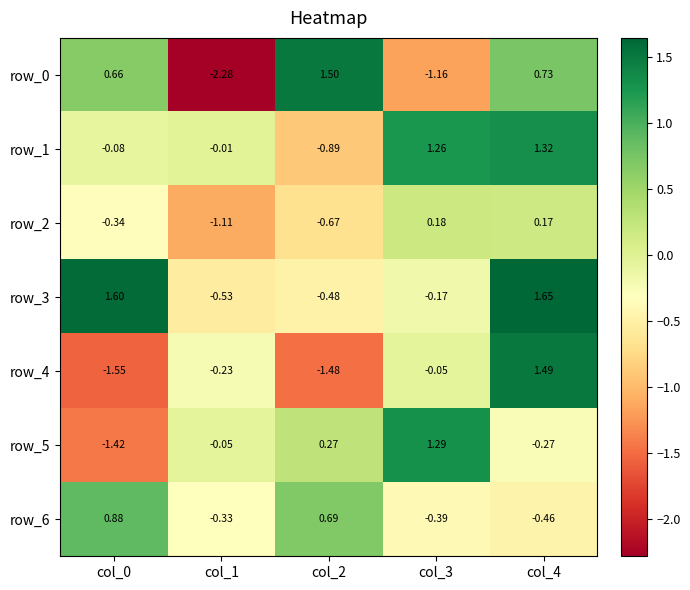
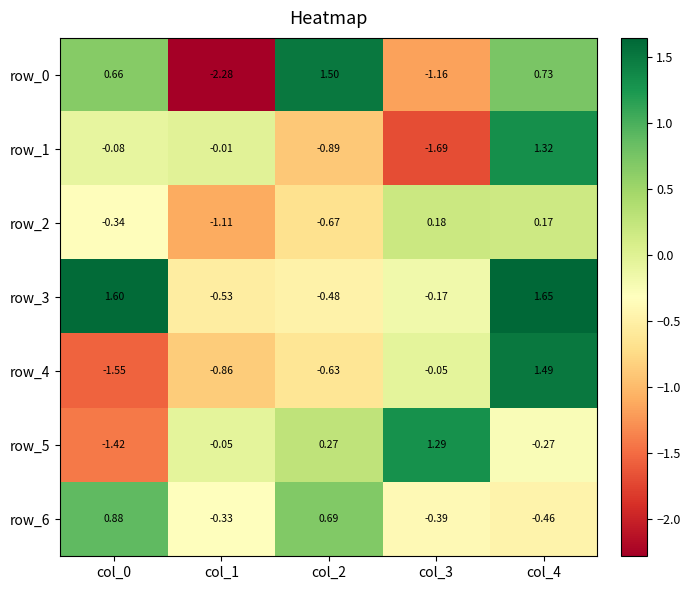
  {
    "row_0": {
      "col_0": 0.66,
      "col_1": -2.28,
      "col_2": 1.50,
      "col_3": -1.16,
      "col_4": 0.73
    },
    "row_1": {
      "col_0": -0.08,
      "col_1": -0.01,
      "col_2": -0.89,
-     "col_3": 1.26,
+     "col_3": -1.69,
      "col_4": 1.32
    },
    "row_2": {
      "col_0": -0.34,
      "col_1": -1.11,
      "col_2": -0.67,
      "col_3": 0.18,
      "col_4": 0.17
    },
    "row_3": {
      "col_0": 1.60,
      "col_1": -0.53,
      "col_2": -0.48,
      "col_3": -0.17,
      "col_4": 1.65
    },
    "row_4": {
      "col_0": -1.55,
-     "col_1": -0.23,
-     "col_2": -1.48,
+     "col_1": -0.86,
+     "col_2": -0.63,
      "col_3": -0.05,
      "col_4": 1.49
    },
    "row_5": {
      "col_0": -1.42,
      "col_1": -0.05,
      "col_2": 0.27,
      "col_3": 1.29,
      "col_4": -0.27
    },
    "row_6": {
      "col_0": 0.88,
      "col_1": -0.33,
      "col_2": 0.69,
      "col_3": -0.39,
      "col_4": -0.46
    }
  }
